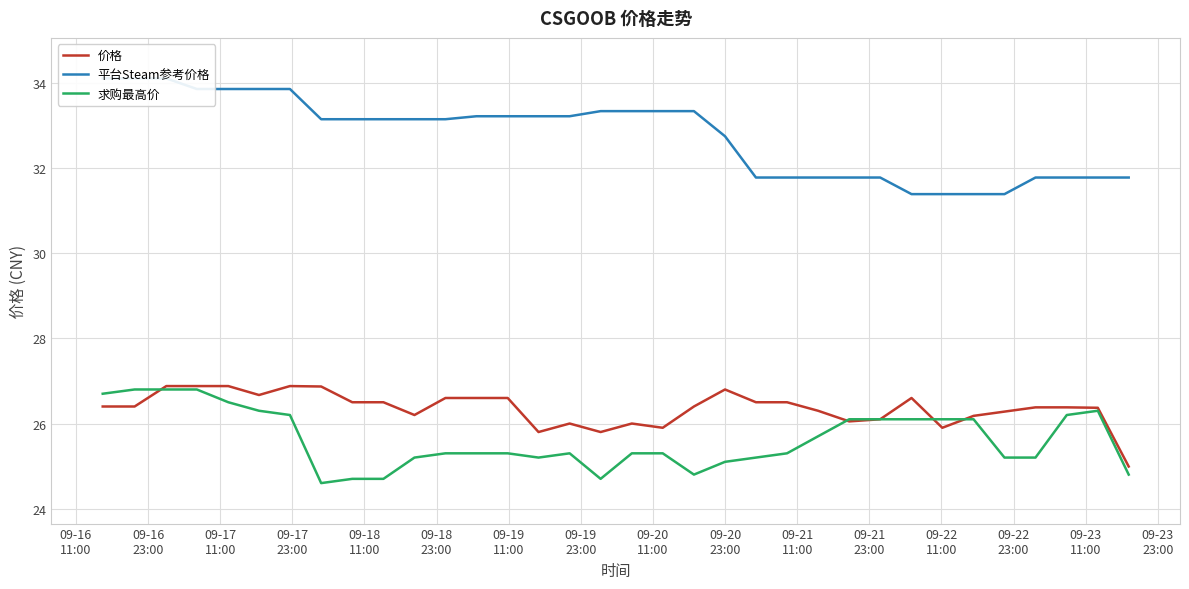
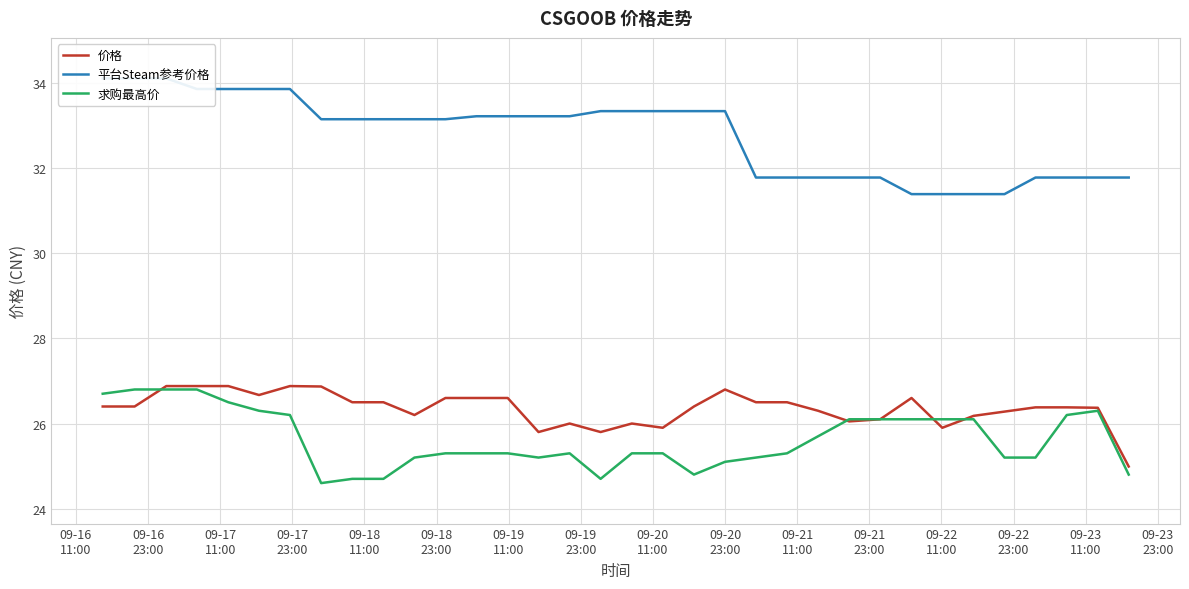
  {
    "价格": {
      "09-20 23:00": 26.8
    },
    "平台Steam参考价格": {
-     "09-20 23:00": 32.8
+     "09-20 23:00": 33.3
    },
    "求购最高价": {
      "09-20 23:00": 25.1
    }
  }
